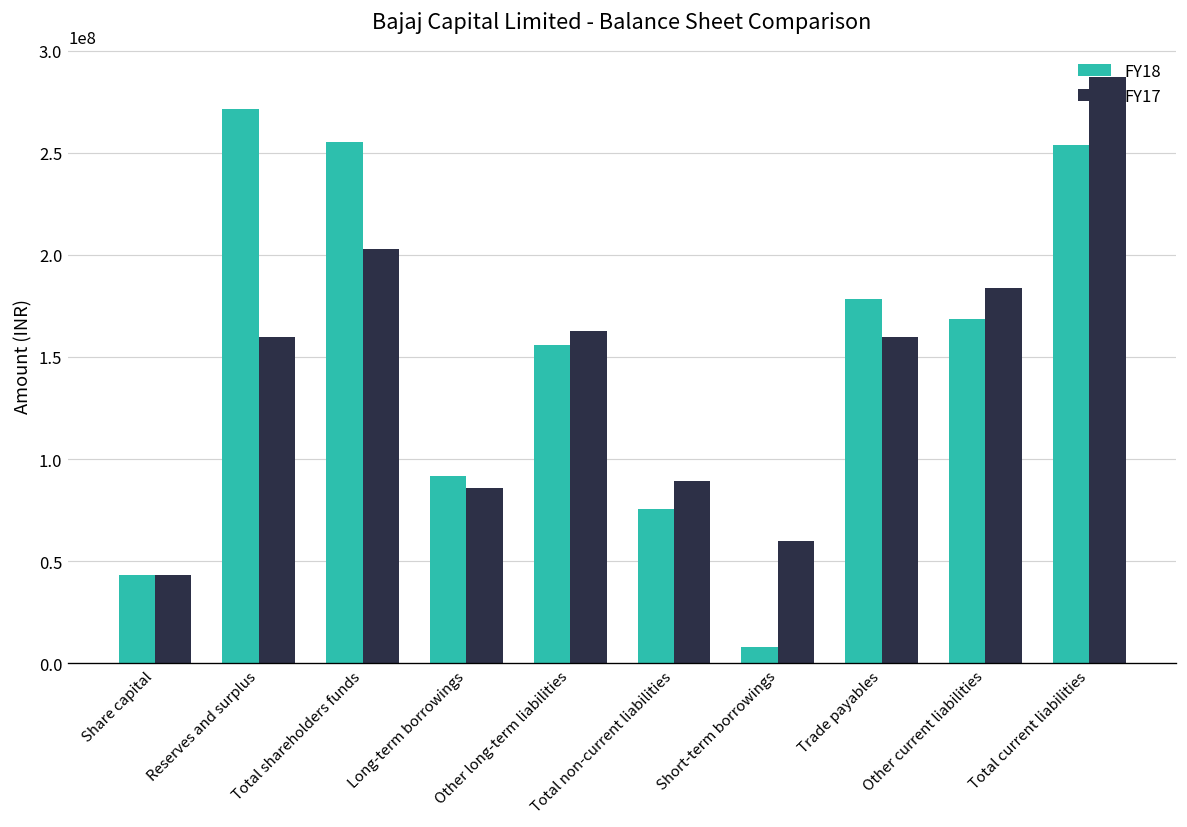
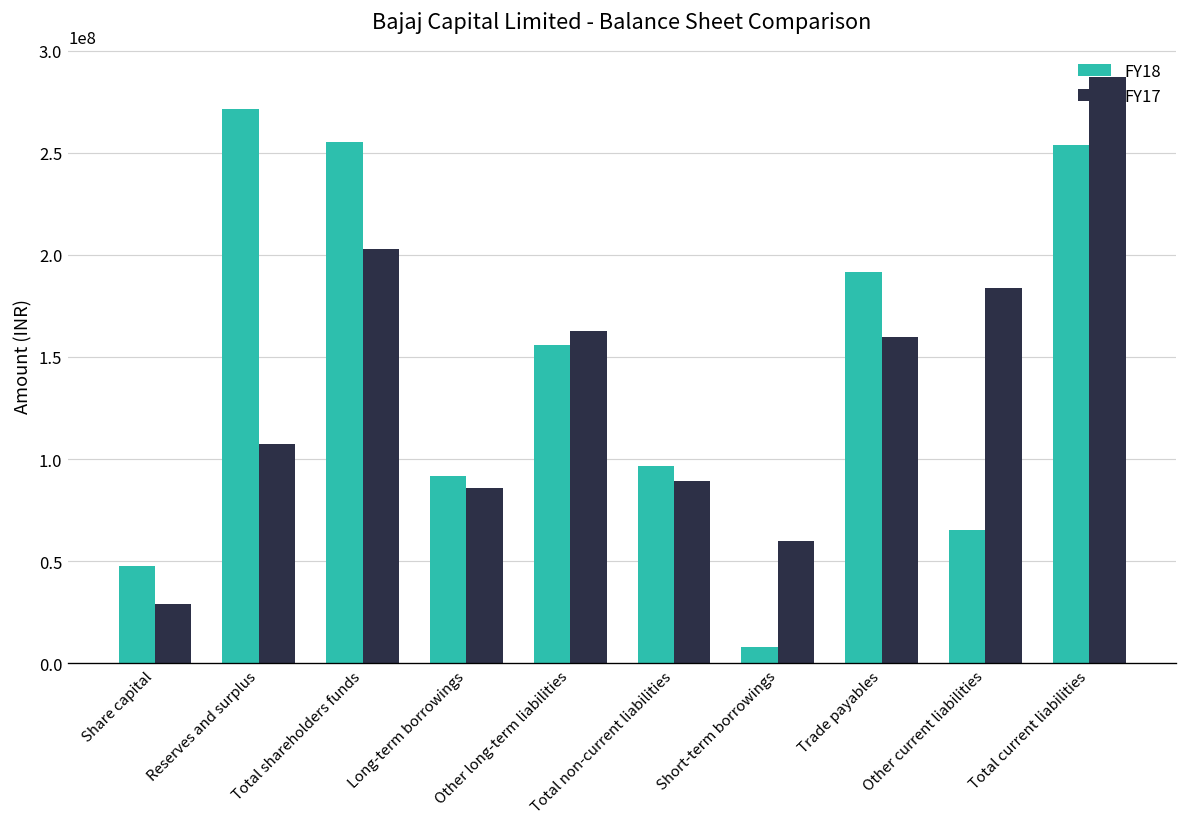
  {
    "FY18": {
-     "Share capital": 43000000,
+     "Share capital": 48000000,
      "Reserves and surplus": 271000000,
      "Total shareholders funds": 255000000,
      "Long-term borrowings": 92000000,
      "Other long-term liabilities": 156000000,
-     "Total non-current liabilities": 76000000,
+     "Total non-current liabilities": 96000000,
      "Short-term borrowings": 8000000,
-     "Trade payables": 178000000,
-     "Other current liabilities": 168000000,
+     "Trade payables": 191000000,
+     "Other current liabilities": 65000000,
      "Total current liabilities": 254000000
    },
    "FY17": {
-     "Share capital": 43000000,
-     "Reserves and surplus": 160000000,
+     "Share capital": 29000000,
+     "Reserves and surplus": 108000000,
      "Total shareholders funds": 203000000,
      "Long-term borrowings": 86000000,
      "Other long-term liabilities": 163000000,
      "Total non-current liabilities": 89000000,
      "Short-term borrowings": 60000000,
      "Trade payables": 160000000,
      "Other current liabilities": 184000000,
      "Total current liabilities": 287000000
    }
  }
